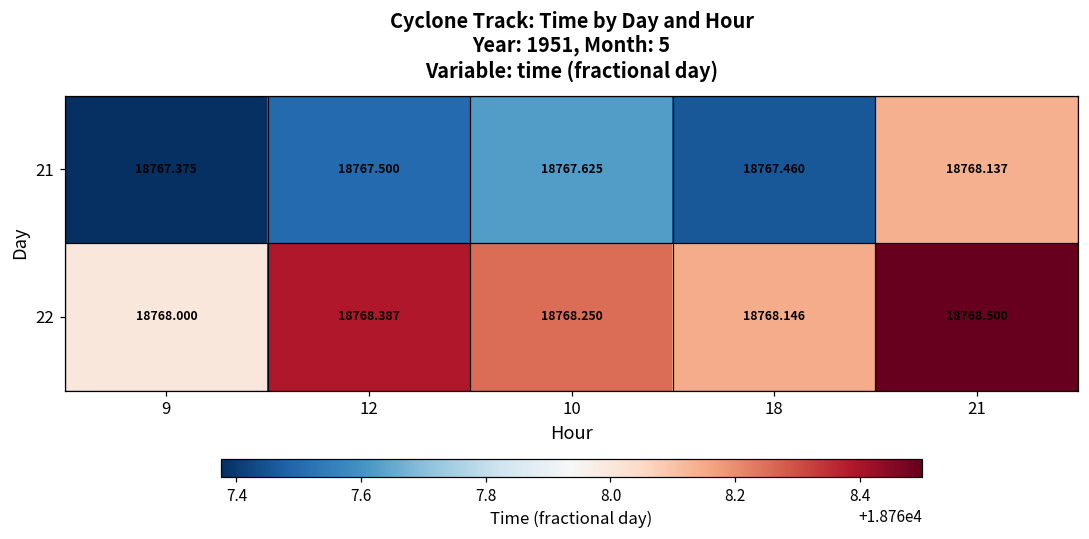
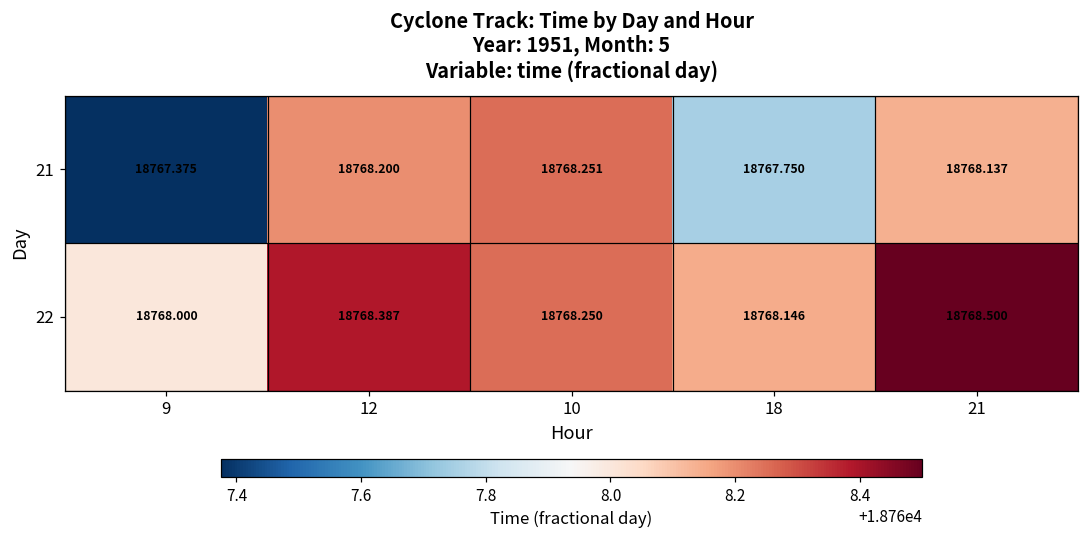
  {
    "21": {
      "9": 18767.375,
-     "12": 18767.500,
-     "10": 18767.625,
-     "18": 18767.460,
+     "12": 18768.200,
+     "10": 18768.251,
+     "18": 18767.750,
      "21": 18768.137
    },
    "22": {
      "9": 18768.000,
      "12": 18768.387,
      "10": 18768.250,
      "18": 18768.146,
      "21": 18768.500
    }
  }
